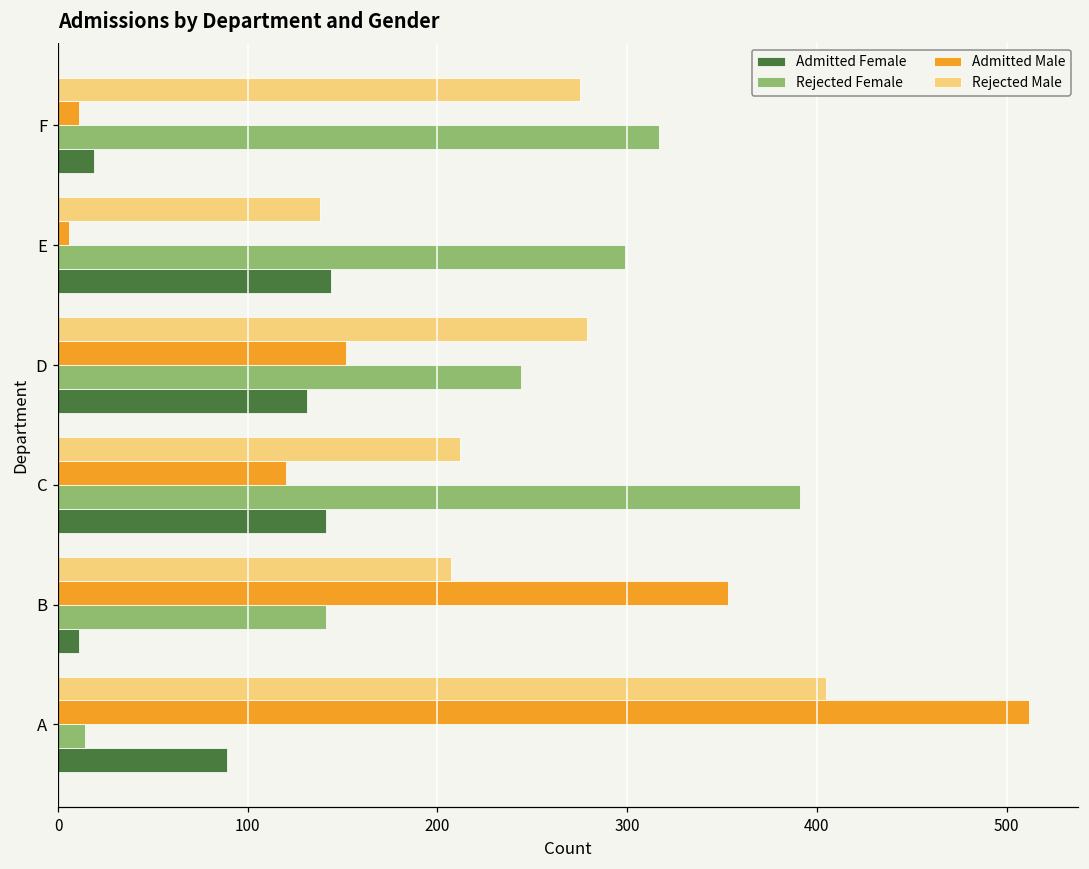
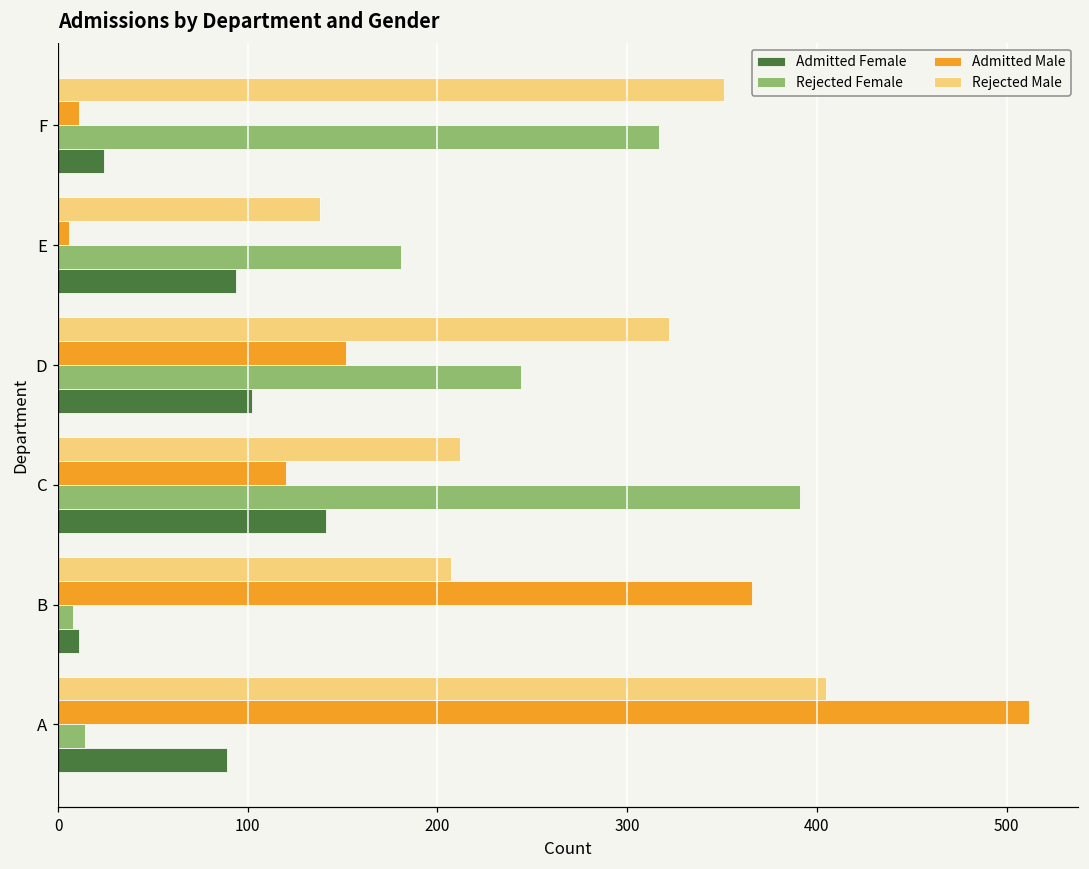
  {
    "Admitted Female": {
-     "F": 19,
-     "E": 144,
-     "D": 131,
+     "F": 24,
+     "E": 94,
+     "D": 102,
      "C": 141,
      "B": 11,
      "A": 89
    },
    "Rejected Female": {
      "F": 317,
-     "E": 299,
+     "E": 181,
      "D": 244,
      "C": 391,
-     "B": 141,
+     "B": 8,
      "A": 14
    },
    "Admitted Male": {
      "F": 11,
      "E": 6,
      "D": 152,
      "C": 120,
-     "B": 353,
+     "B": 366,
      "A": 512
    },
    "Rejected Male": {
-     "F": 275,
+     "F": 351,
      "E": 138,
-     "D": 279,
+     "D": 322,
      "C": 212,
      "B": 207,
      "A": 405
    }
  }
